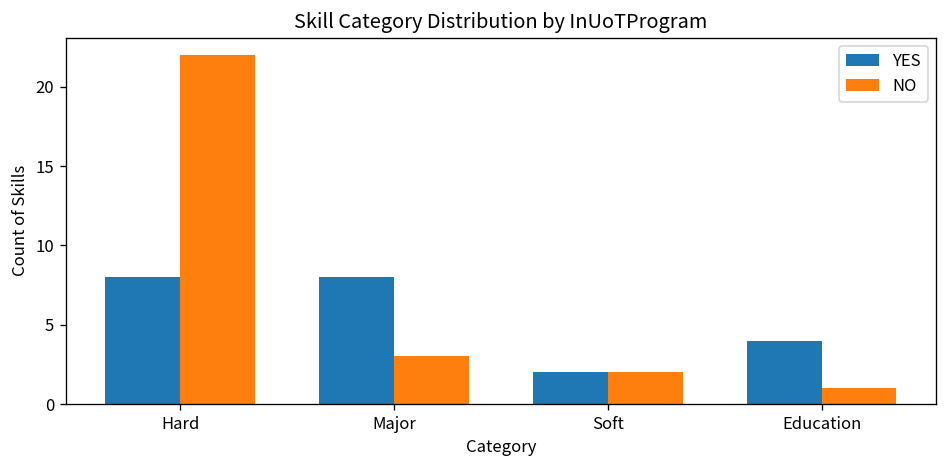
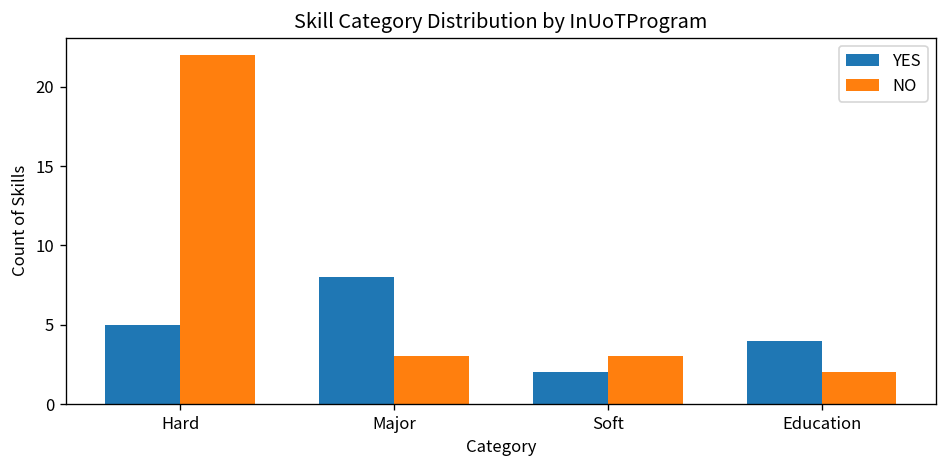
  {
    "YES": {
-     "Hard": 8,
+     "Hard": 5,
      "Major": 8,
      "Soft": 2,
      "Education": 4
    },
    "NO": {
      "Hard": 22,
      "Major": 3,
-     "Soft": 2,
-     "Education": 1
+     "Soft": 3,
+     "Education": 2
    }
  }
